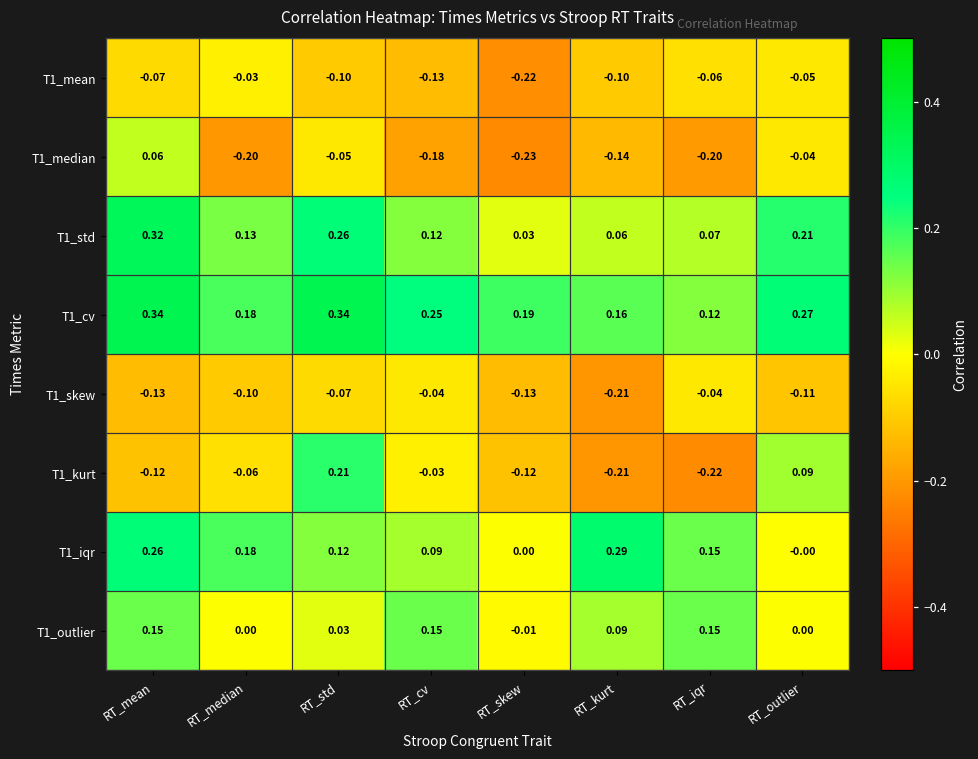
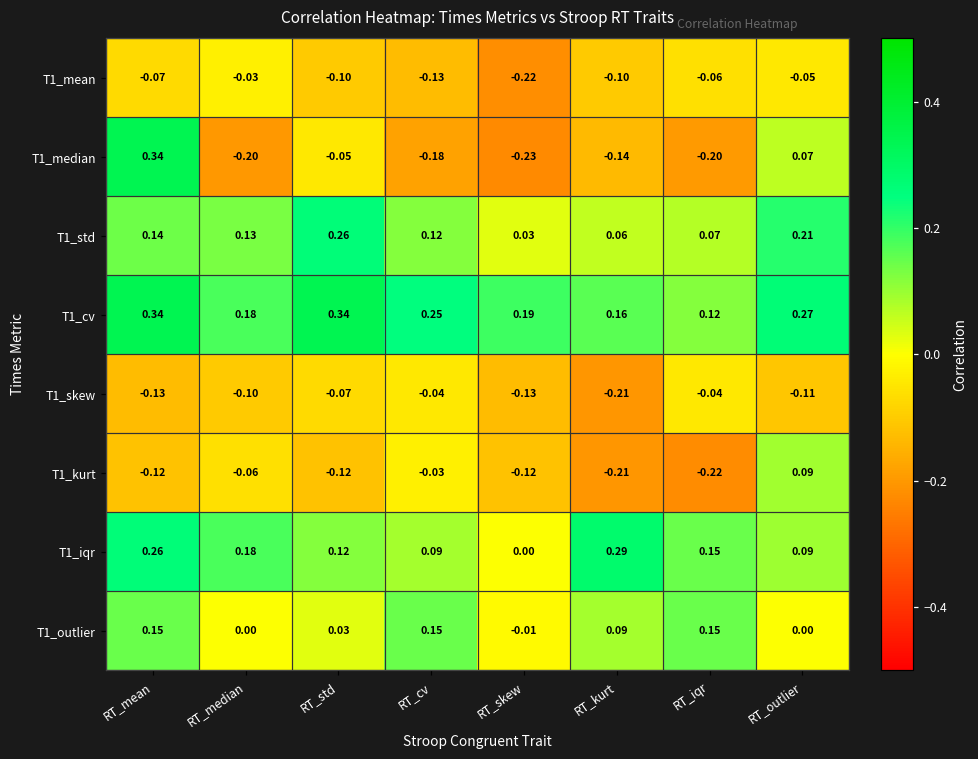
  {
    "T1_mean": {
      "RT_mean": -0.07,
      "RT_median": -0.03,
      "RT_std": -0.10,
      "RT_cv": -0.13,
      "RT_skew": -0.22,
      "RT_kurt": -0.10,
      "RT_iqr": -0.06,
      "RT_outlier": -0.05
    },
    "T1_median": {
-     "RT_mean": 0.06,
+     "RT_mean": 0.34,
      "RT_median": -0.20,
      "RT_std": -0.05,
      "RT_cv": -0.18,
      "RT_skew": -0.23,
      "RT_kurt": -0.14,
      "RT_iqr": -0.20,
-     "RT_outlier": -0.04
+     "RT_outlier": 0.07
    },
    "T1_std": {
-     "RT_mean": 0.32,
+     "RT_mean": 0.14,
      "RT_median": 0.13,
      "RT_std": 0.26,
      "RT_cv": 0.12,
      "RT_skew": 0.03,
      "RT_kurt": 0.06,
      "RT_iqr": 0.07,
      "RT_outlier": 0.21
    },
    "T1_cv": {
      "RT_mean": 0.34,
      "RT_median": 0.18,
      "RT_std": 0.34,
      "RT_cv": 0.25,
      "RT_skew": 0.19,
      "RT_kurt": 0.16,
      "RT_iqr": 0.12,
      "RT_outlier": 0.27
    },
    "T1_skew": {
      "RT_mean": -0.13,
      "RT_median": -0.10,
      "RT_std": -0.07,
      "RT_cv": -0.04,
      "RT_skew": -0.13,
      "RT_kurt": -0.21,
      "RT_iqr": -0.04,
      "RT_outlier": -0.11
    },
    "T1_kurt": {
      "RT_mean": -0.12,
      "RT_median": -0.06,
-     "RT_std": 0.21,
+     "RT_std": -0.12,
      "RT_cv": -0.03,
      "RT_skew": -0.12,
      "RT_kurt": -0.21,
      "RT_iqr": -0.22,
      "RT_outlier": 0.09
    },
    "T1_iqr": {
      "RT_mean": 0.26,
      "RT_median": 0.18,
      "RT_std": 0.12,
      "RT_cv": 0.09,
      "RT_skew": 0.00,
      "RT_kurt": 0.29,
      "RT_iqr": 0.15,
-     "RT_outlier": -0.00
+     "RT_outlier": 0.09
    },
    "T1_outlier": {
      "RT_mean": 0.15,
      "RT_median": 0.00,
      "RT_std": 0.03,
      "RT_cv": 0.15,
      "RT_skew": -0.01,
      "RT_kurt": 0.09,
      "RT_iqr": 0.15,
      "RT_outlier": 0.00
    }
  }
